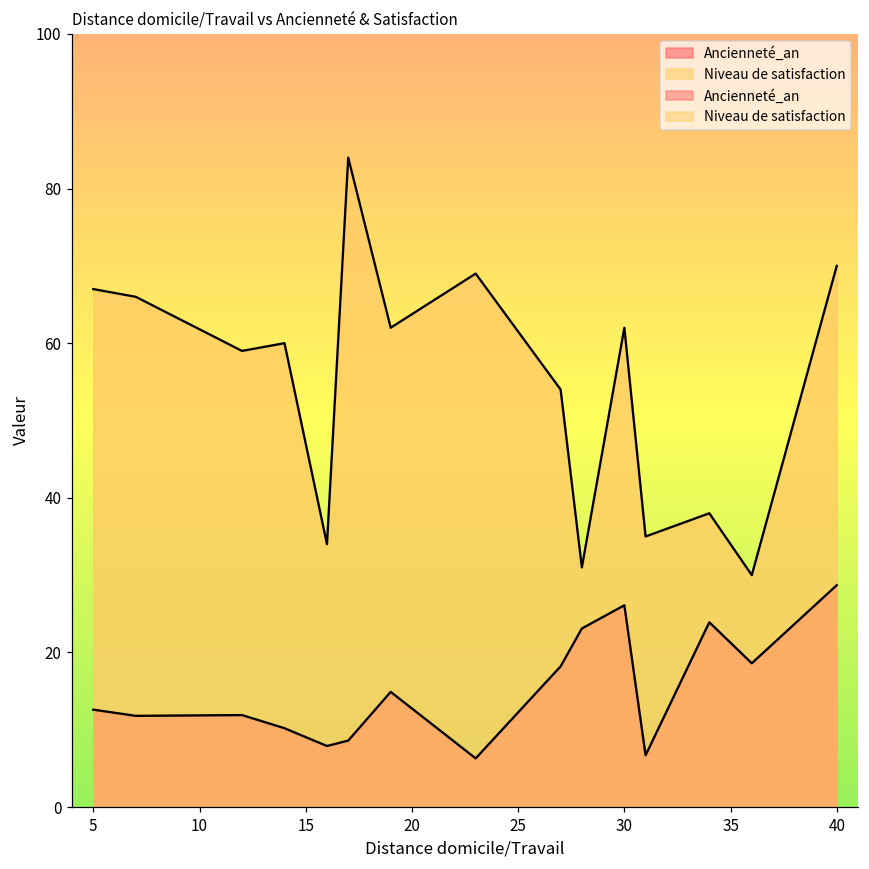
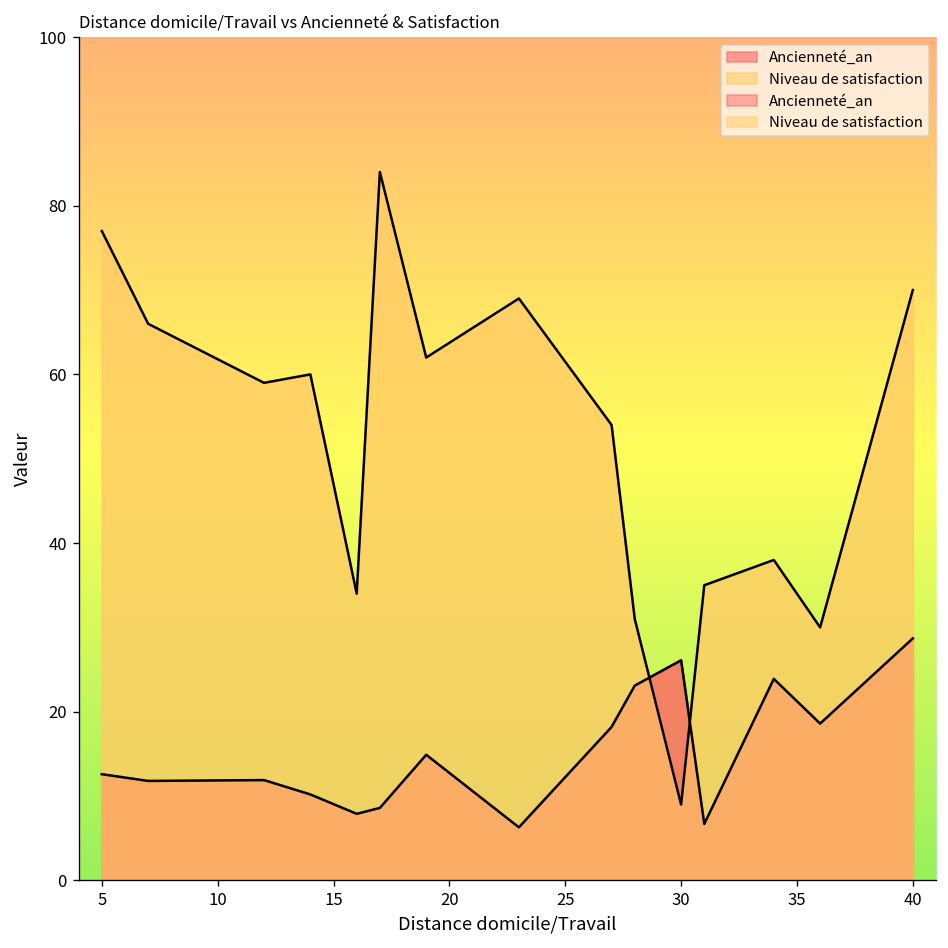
  {
    "Ancienneté_an": {
      "5": 13,
      "30": 26,
      "40": 29
    },
    "Niveau de satisfaction": {
-     "5": 67,
-     "30": 62,
+     "5": 77,
+     "30": 9,
      "40": 70
    }
  }
